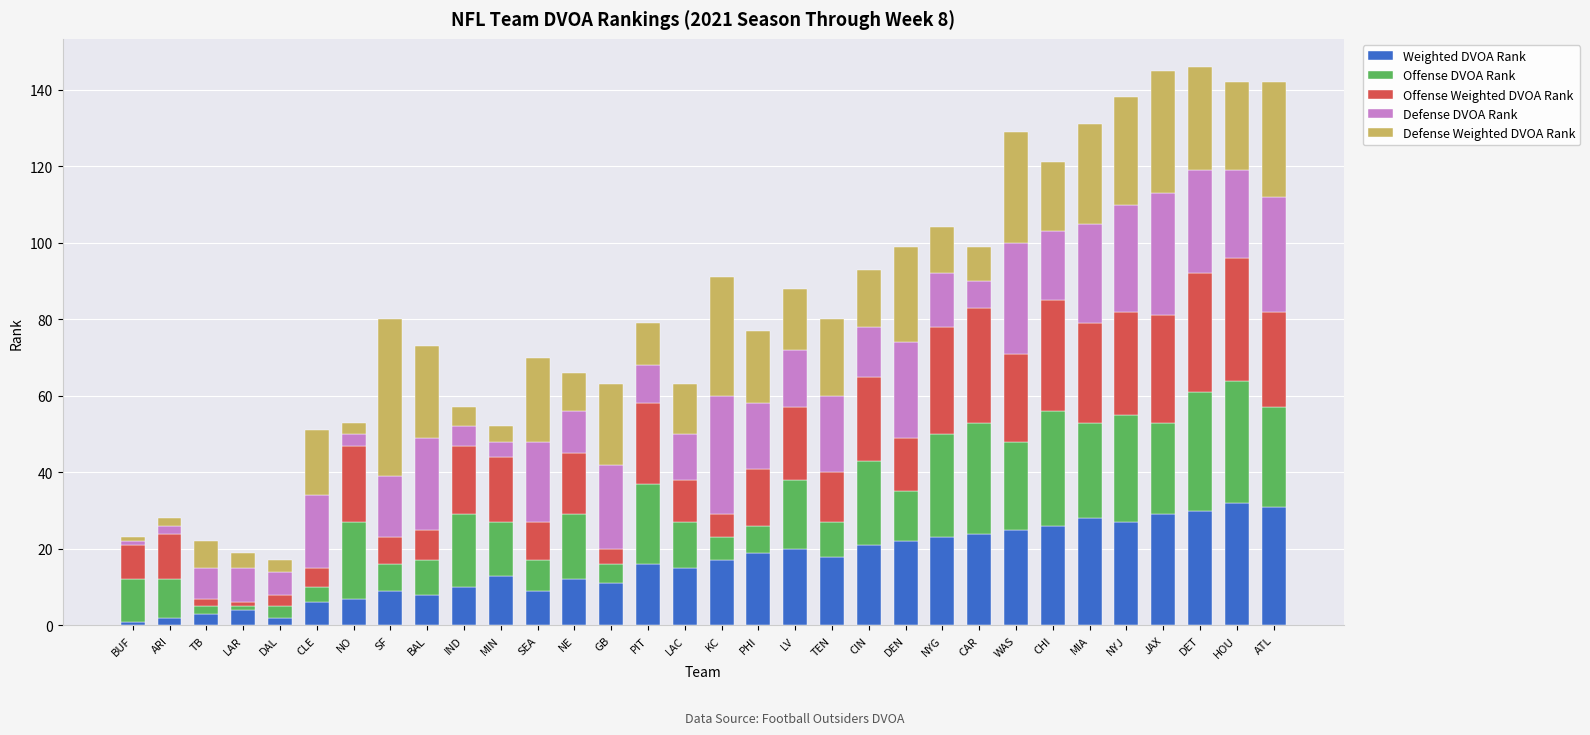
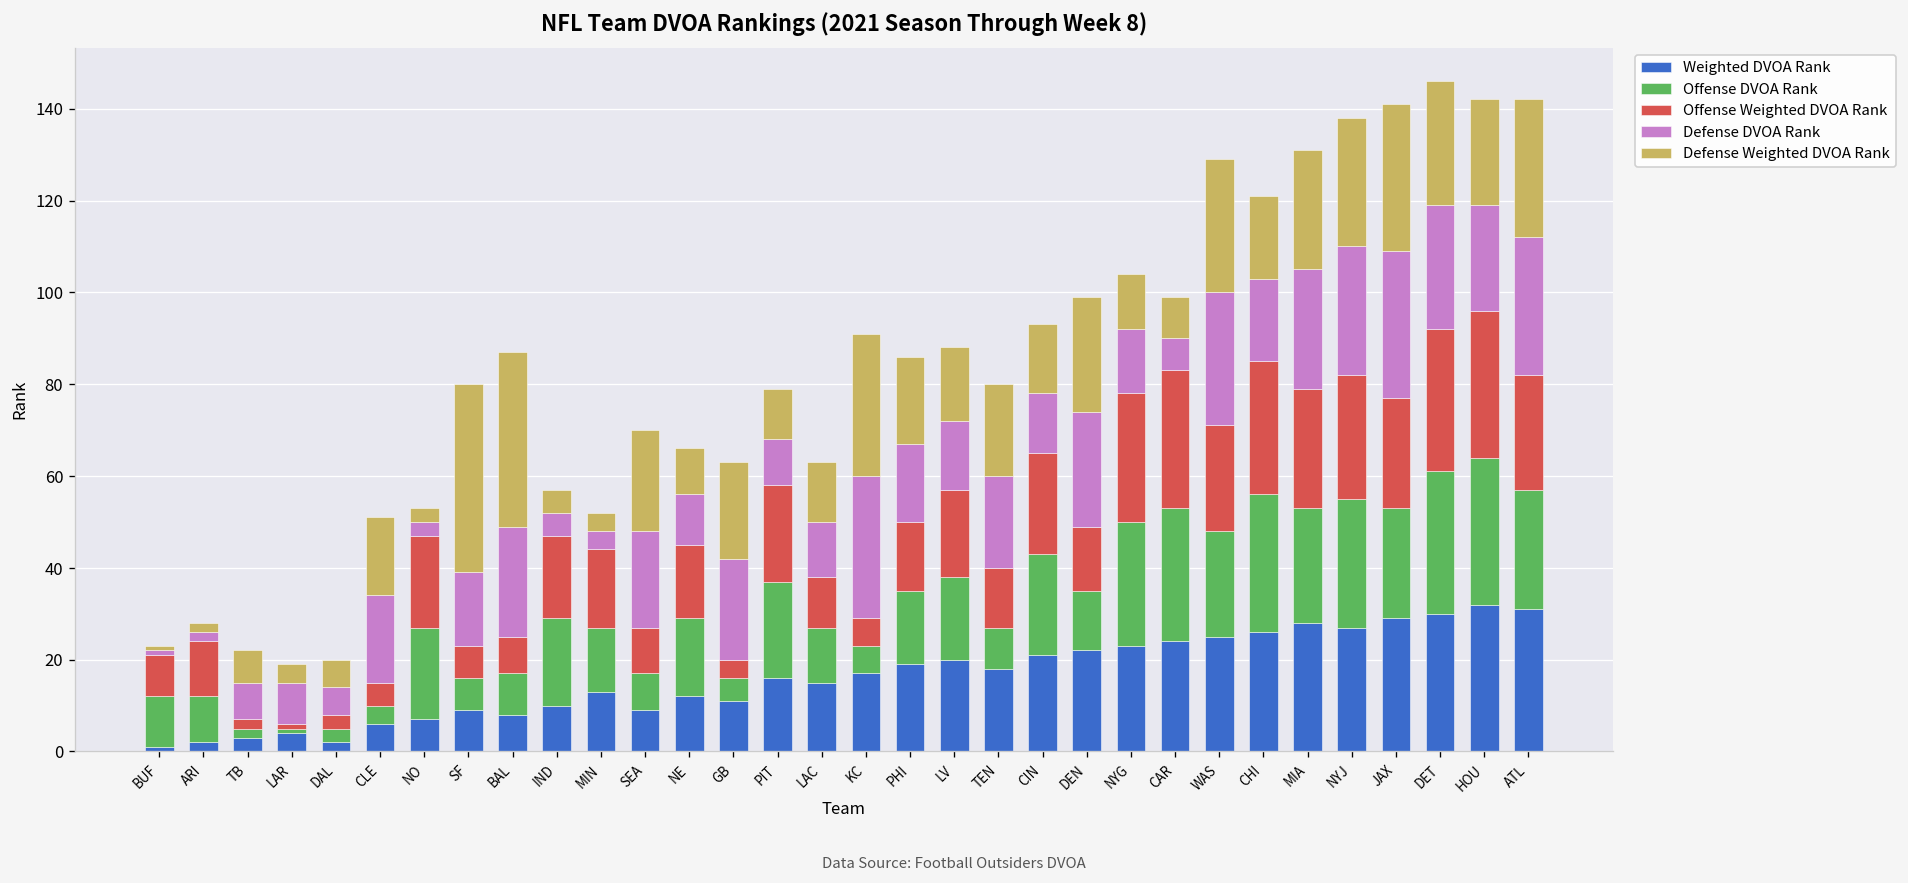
  {
    "Weighted DVOA Rank": {
      "BUF": 1,
      "ARI": 2,
      "TB": 3,
      "LAR": 4,
      "DAL": 2,
      "CLE": 6,
      "NO": 7,
      "SF": 9,
      "BAL": 8,
      "IND": 10,
      "MIN": 13,
      "SEA": 9,
      "NE": 12,
      "GB": 11,
      "PIT": 16,
      "LAC": 15,
      "KC": 17,
      "PHI": 19,
      "LV": 20,
      "TEN": 18,
      "CIN": 21,
      "DEN": 22,
      "NYG": 23,
      "CAR": 24,
      "WAS": 25,
      "CHI": 26,
      "MIA": 28,
      "NYJ": 27,
      "JAX": 29,
      "DET": 30,
      "HOU": 32,
      "ATL": 31
    },
    "Offense DVOA Rank": {
      "BUF": 11,
      "ARI": 10,
      "TB": 2,
      "LAR": 1,
      "DAL": 3,
      "CLE": 4,
      "NO": 20,
      "SF": 7,
      "BAL": 9,
      "IND": 19,
      "MIN": 14,
      "SEA": 8,
      "NE": 17,
      "GB": 5,
      "PIT": 21,
      "LAC": 12,
      "KC": 6,
-     "PHI": 7,
+     "PHI": 16,
      "LV": 18,
      "TEN": 9,
      "CIN": 22,
      "DEN": 13,
      "NYG": 27,
      "CAR": 29,
      "WAS": 23,
      "CHI": 30,
      "MIA": 25,
      "NYJ": 28,
      "JAX": 24,
      "DET": 31,
      "HOU": 32,
      "ATL": 26
    },
    "Offense Weighted DVOA Rank": {
      "BUF": 9,
      "ARI": 12,
      "TB": 2,
      "LAR": 1,
      "DAL": 3,
      "CLE": 5,
      "NO": 20,
      "SF": 7,
      "BAL": 8,
      "IND": 18,
      "MIN": 17,
      "SEA": 10,
      "NE": 16,
      "GB": 4,
      "PIT": 21,
      "LAC": 11,
      "KC": 6,
      "PHI": 15,
      "LV": 19,
      "TEN": 13,
      "CIN": 22,
      "DEN": 14,
      "NYG": 28,
      "CAR": 30,
      "WAS": 23,
      "CHI": 29,
      "MIA": 26,
      "NYJ": 27,
-     "JAX": 28,
+     "JAX": 24,
      "DET": 31,
      "HOU": 32,
      "ATL": 25
    },
    "Defense DVOA Rank": {
      "BUF": 1,
      "ARI": 2,
      "TB": 8,
      "LAR": 9,
      "DAL": 6,
      "CLE": 19,
      "NO": 3,
      "SF": 16,
      "BAL": 24,
      "IND": 5,
      "MIN": 4,
      "SEA": 21,
      "NE": 11,
      "GB": 22,
      "PIT": 10,
      "LAC": 12,
      "KC": 31,
      "PHI": 17,
      "LV": 15,
      "TEN": 20,
      "CIN": 13,
      "DEN": 25,
      "NYG": 14,
      "CAR": 7,
      "WAS": 29,
      "CHI": 18,
      "MIA": 26,
      "NYJ": 28,
      "JAX": 32,
      "DET": 27,
      "HOU": 23,
      "ATL": 30
    },
    "Defense Weighted DVOA Rank": {
      "BUF": 1,
      "ARI": 2,
      "TB": 7,
      "LAR": 4,
-     "DAL": 3,
+     "DAL": 6,
      "CLE": 17,
      "NO": 3,
      "SF": 41,
-     "BAL": 24,
+     "BAL": 38,
      "IND": 5,
      "MIN": 4,
      "SEA": 22,
      "NE": 10,
      "GB": 21,
      "PIT": 11,
      "LAC": 13,
      "KC": 31,
      "PHI": 19,
      "LV": 16,
      "TEN": 20,
      "CIN": 15,
      "DEN": 25,
      "NYG": 12,
      "CAR": 9,
      "WAS": 29,
      "CHI": 18,
      "MIA": 26,
      "NYJ": 28,
      "JAX": 32,
      "DET": 27,
      "HOU": 23,
      "ATL": 30
    }
  }
